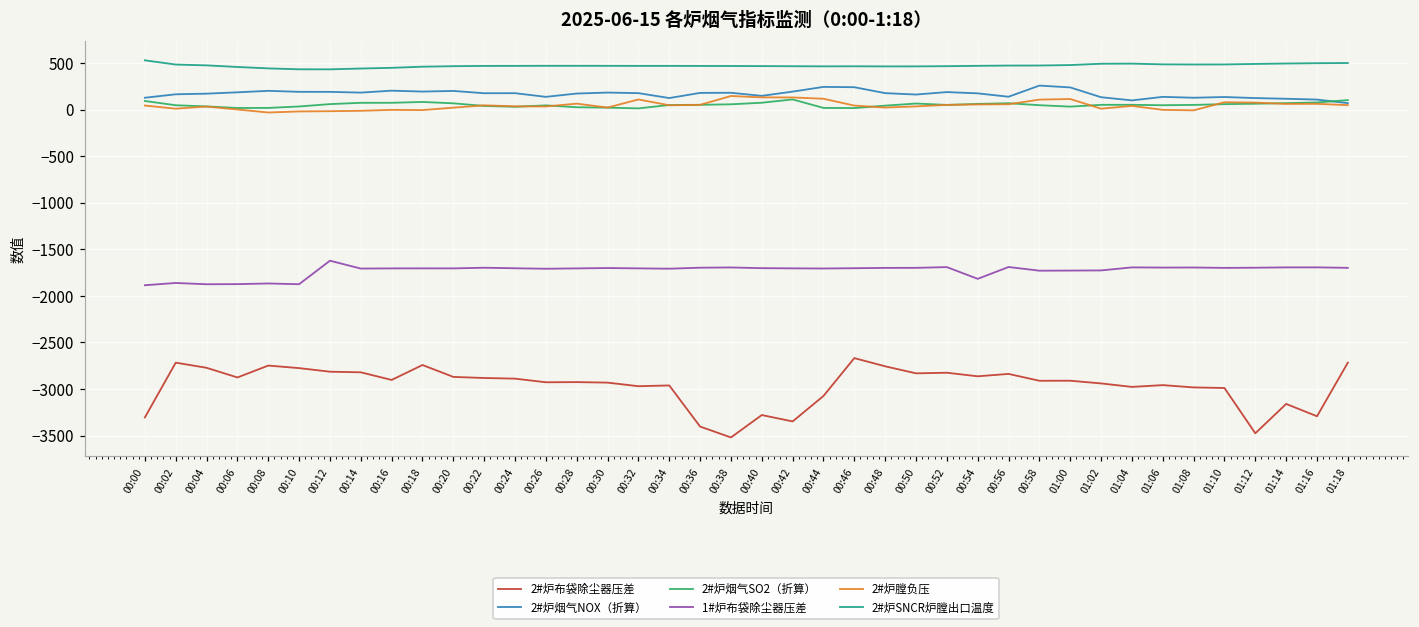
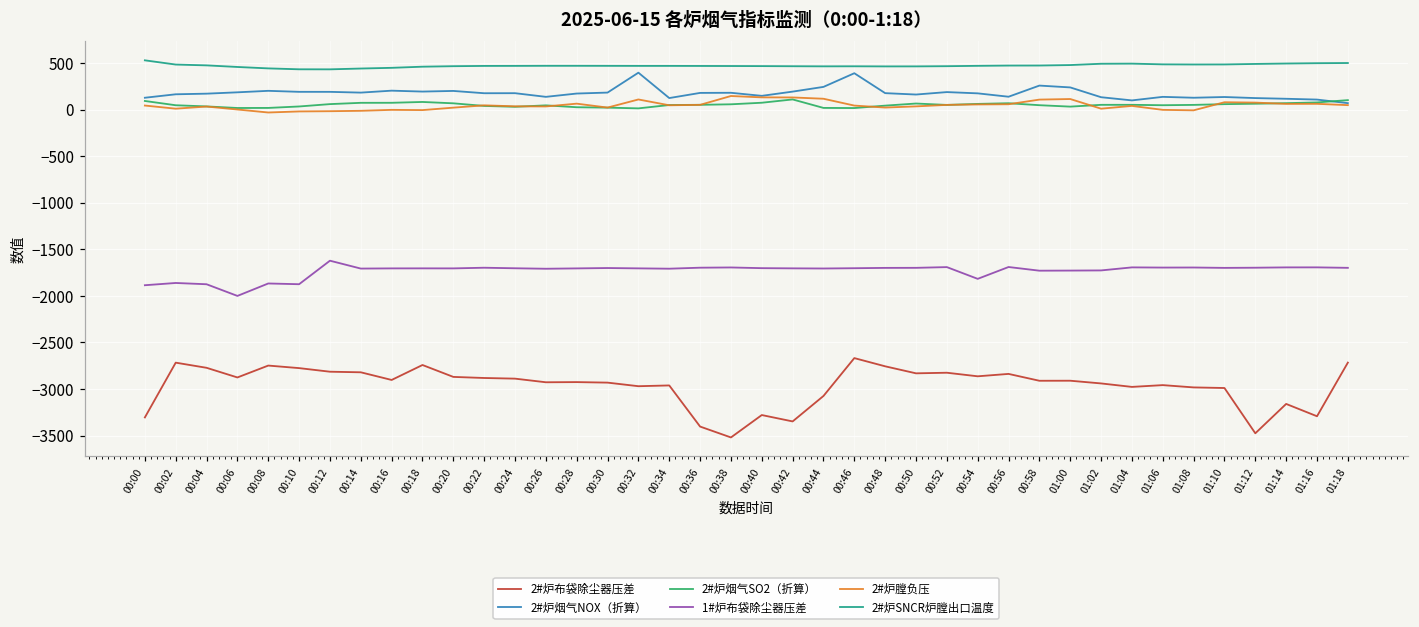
  {
    "2#炉布袋除尘器压差": {
      "00:00": -3300,
      "00:02": -2700,
      "00:04": -2800,
      "00:06": -2900,
      "00:08": -2700,
      "00:10": -2800,
      "00:12": -2800,
      "00:14": -2800,
      "00:16": -2900,
      "00:18": -2700,
      "00:20": -2900,
      "00:22": -2900,
      "00:24": -2900,
      "00:26": -2900,
      "00:28": -2900,
      "00:30": -2900,
      "00:32": -3000,
      "00:34": -3000,
      "00:36": -3400,
      "00:38": -3500,
      "00:40": -3300,
      "00:42": -3300,
      "00:44": -3100,
      "00:46": -2700,
      "00:48": -2800,
      "00:50": -2800,
      "00:52": -2800,
      "00:54": -2900,
      "00:56": -2800,
      "00:58": -2900,
      "01:00": -2900,
      "01:02": -2900,
      "01:04": -3000,
      "01:06": -3000,
      "01:08": -3000,
      "01:10": -3000,
      "01:12": -3500,
      "01:14": -3200,
      "01:16": -3300,
      "01:18": -2700
    },
    "2#炉烟气NOX（折算）": {
      "00:00": 100,
      "00:02": 200,
      "00:04": 200,
      "00:06": 200,
      "00:08": 200,
      "00:10": 200,
      "00:12": 200,
      "00:14": 200,
      "00:16": 200,
      "00:18": 200,
      "00:20": 200,
      "00:22": 200,
      "00:24": 200,
      "00:26": 100,
      "00:28": 200,
      "00:30": 200,
-     "00:32": 200,
+     "00:32": 400,
      "00:34": 100,
      "00:36": 200,
      "00:38": 200,
      "00:42": 200,
      "00:44": 200,
-     "00:46": 200,
+     "00:46": 400,
      "00:48": 200,
      "00:50": 200,
      "00:52": 200,
      "00:54": 200,
      "00:56": 100,
      "00:58": 300,
      "01:00": 200,
      "01:02": 100,
      "01:04": 100,
      "01:06": 100,
      "01:08": 100,
      "01:10": 100,
      "01:12": 100,
      "01:14": 100,
      "01:16": 100
    },
    "1#炉布袋除尘器压差": {
      "00:00": -1900,
      "00:02": -1900,
      "00:04": -1900,
-     "00:06": -1900,
+     "00:06": -2000,
      "00:08": -1900,
      "00:10": -1900,
      "00:12": -1600,
      "00:14": -1700,
      "00:16": -1700,
      "00:18": -1700,
      "00:20": -1700,
      "00:22": -1700,
      "00:24": -1700,
      "00:26": -1700,
      "00:28": -1700,
      "00:30": -1700,
      "00:32": -1700,
      "00:34": -1700,
      "00:36": -1700,
      "00:38": -1700,
      "00:40": -1700,
      "00:42": -1700,
      "00:44": -1700,
      "00:46": -1700,
      "00:48": -1700,
      "00:50": -1700,
      "00:52": -1700,
      "00:54": -1800,
      "00:56": -1700,
      "00:58": -1700,
      "01:00": -1700,
      "01:02": -1700,
      "01:04": -1700,
      "01:06": -1700,
      "01:08": -1700,
      "01:10": -1700,
      "01:12": -1700,
      "01:14": -1700,
      "01:16": -1700,
      "01:18": -1700
    },
    "2#炉膛负压": {
      "00:00": 0,
      "00:02": 0,
      "00:08": 0,
      "00:10": 0,
      "00:12": 0,
      "00:14": 0,
      "00:16": 0,
      "00:18": 0,
      "00:20": 0,
      "00:28": 100,
      "00:32": 100,
      "00:38": 100,
      "00:44": 100,
      "00:50": 0,
      "00:58": 100,
      "01:00": 100,
      "01:02": 0,
      "01:06": 0,
      "01:08": 0
    }
  }
